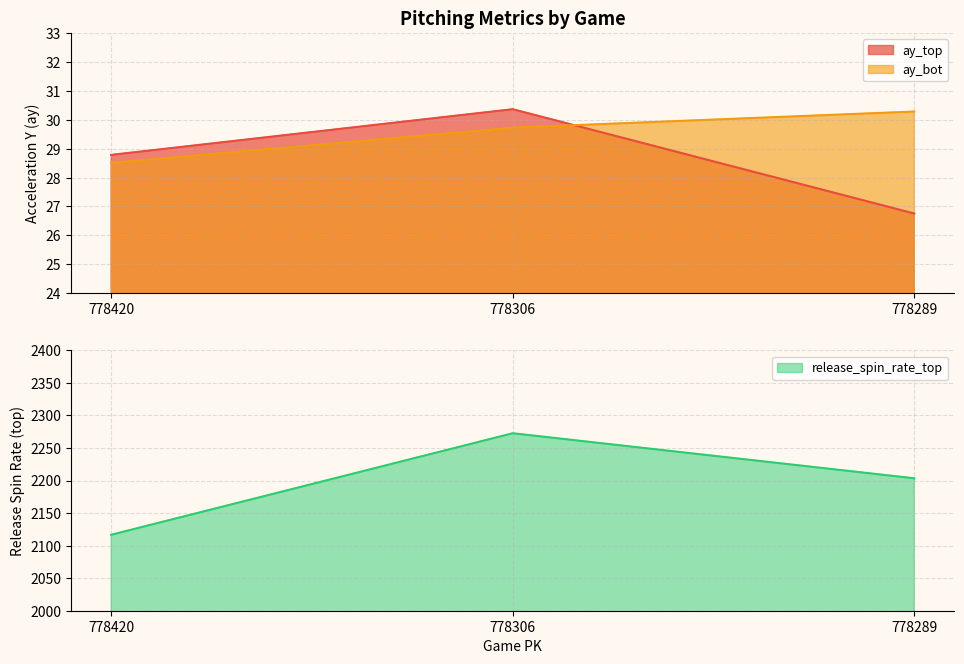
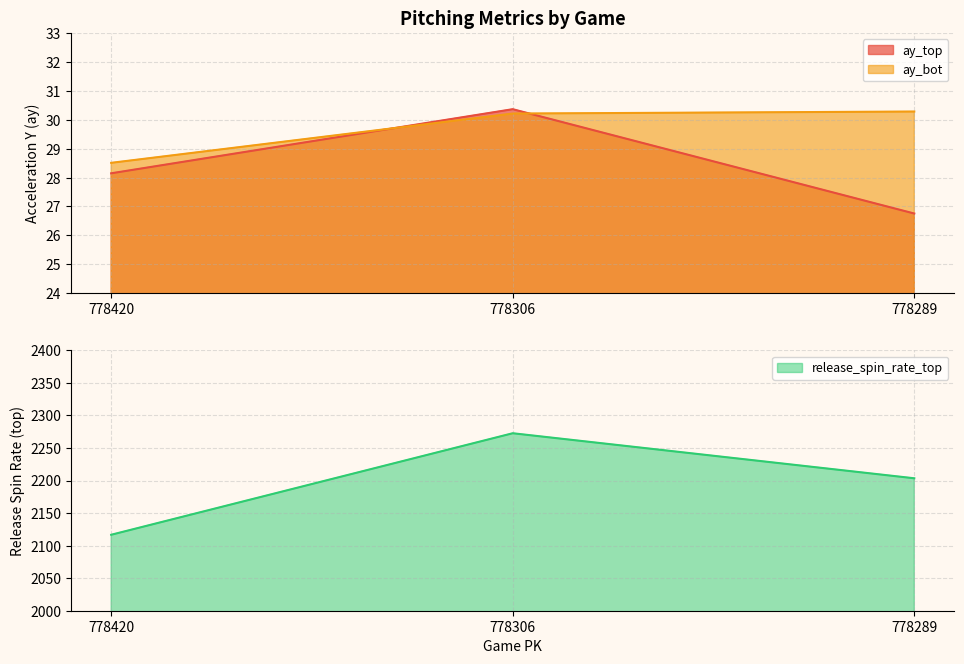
  {
    "Pitching Metrics by Game": {
      "ay_top": {
-       "778420": 28.8,
+       "778420": 28.1,
        "778306": 30.4,
        "778289": 26.8
      },
      "ay_bot": {
        "778420": 28.5,
-       "778306": 29.7,
+       "778306": 30.2,
        "778289": 30.3
      }
    }
  }
